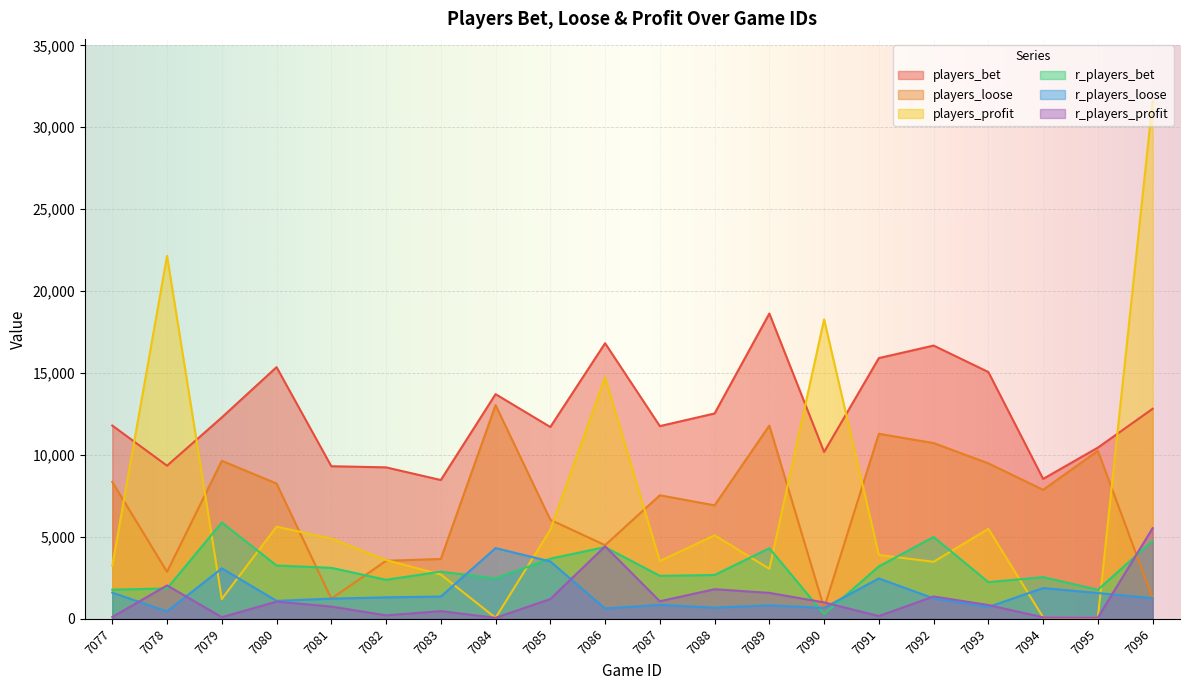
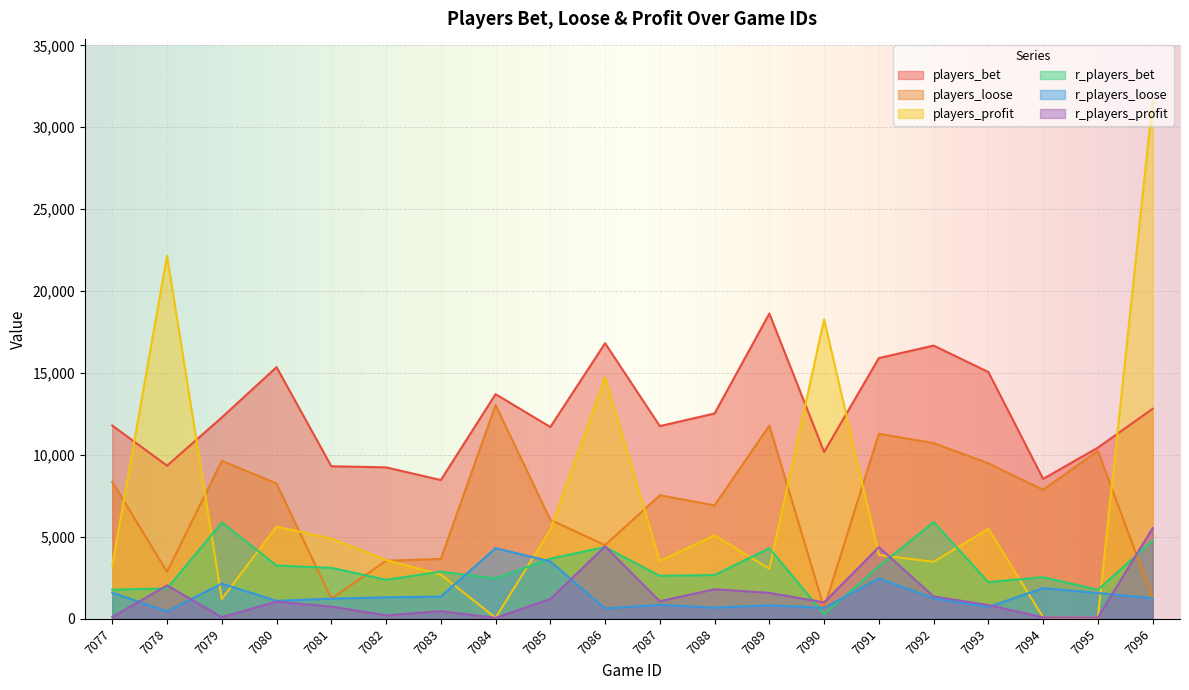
  {
    "r_players_bet": {
      "7077": "1,800",
      "7078": "1,900",
      "7079": "5,900",
      "7080": "3,300",
      "7081": "3,100",
      "7082": "2,400",
      "7083": "2,900",
      "7084": "2,500",
      "7085": "3,700",
      "7087": "2,600",
      "7088": "2,700",
      "7089": "4,300",
      "7090": "300",
      "7091": "3,200",
-     "7092": "5,000",
+     "7092": "5,900",
      "7093": "2,200",
      "7094": "2,500",
      "7095": "1,800",
      "7096": "4,800"
    },
    "r_players_loose": {
      "7077": "1,600",
      "7078": "500",
-     "7079": "3,100",
+     "7079": "2,200",
      "7082": "1,300",
      "7083": "1,400",
      "7084": "4,300",
      "7085": "3,500",
      "7086": "600",
      "7087": "900",
      "7088": "700",
      "7089": "800",
      "7091": "2,500",
      "7094": "1,900",
      "7095": "1,600"
    },
    "r_players_profit": {
      "7077": "100",
      "7078": "2,000",
      "7079": "100",
      "7081": "700",
      "7082": "200",
      "7083": "500",
      "7085": "1,200",
      "7087": "1,100",
      "7088": "1,800",
      "7089": "1,600",
      "7090": "1,000",
-     "7091": "200",
+     "7091": "4,400",
      "7096": "5,500"
    }
  }
